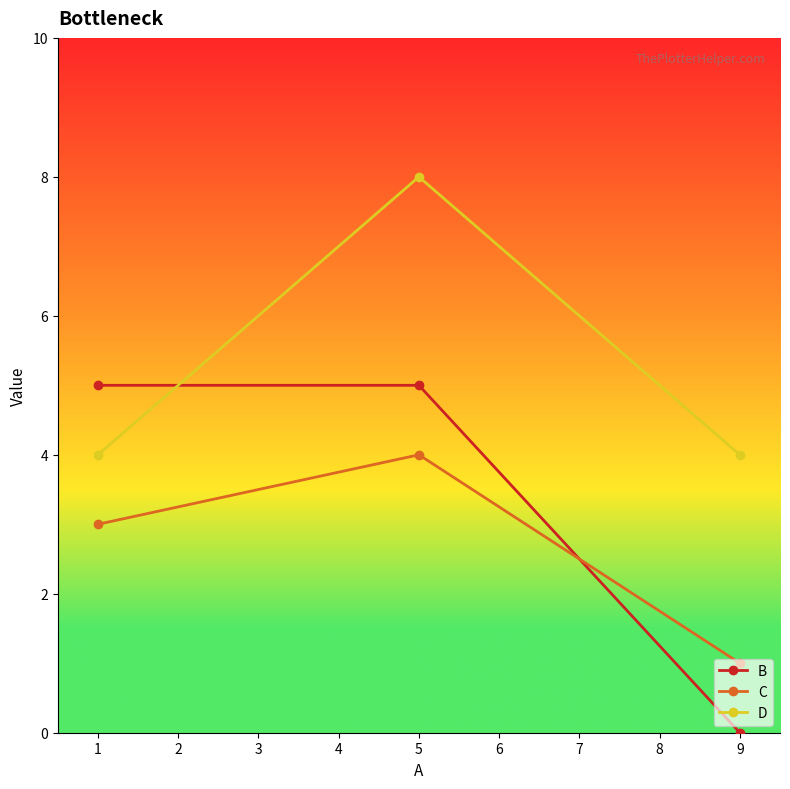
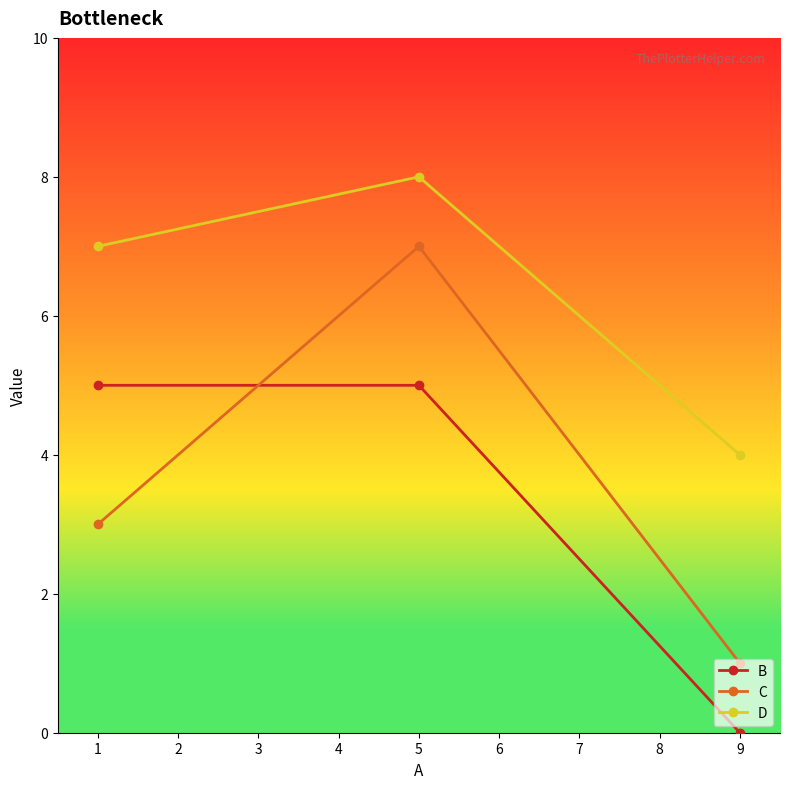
  {
    "B": {
      "1": 5,
      "5": 5,
      "9": 0
    },
    "C": {
      "1": 3,
-     "5": 4
+     "5": 7
    },
    "D": {
-     "1": 4,
+     "1": 7,
      "5": 8,
      "9": 4
    }
  }
